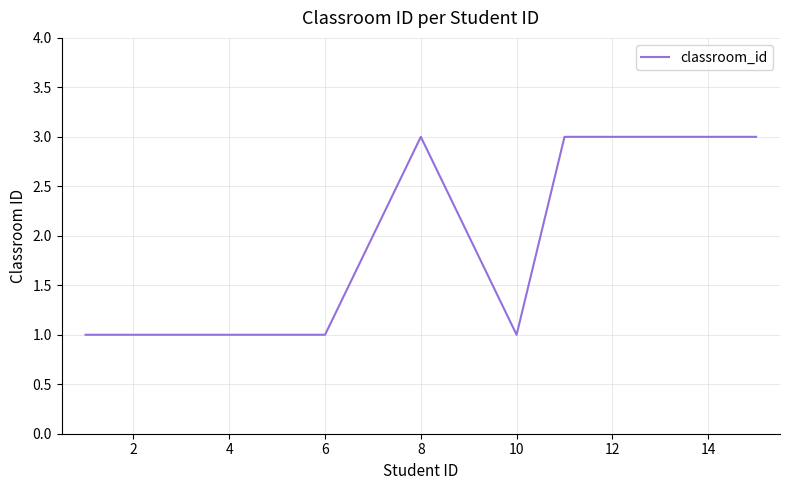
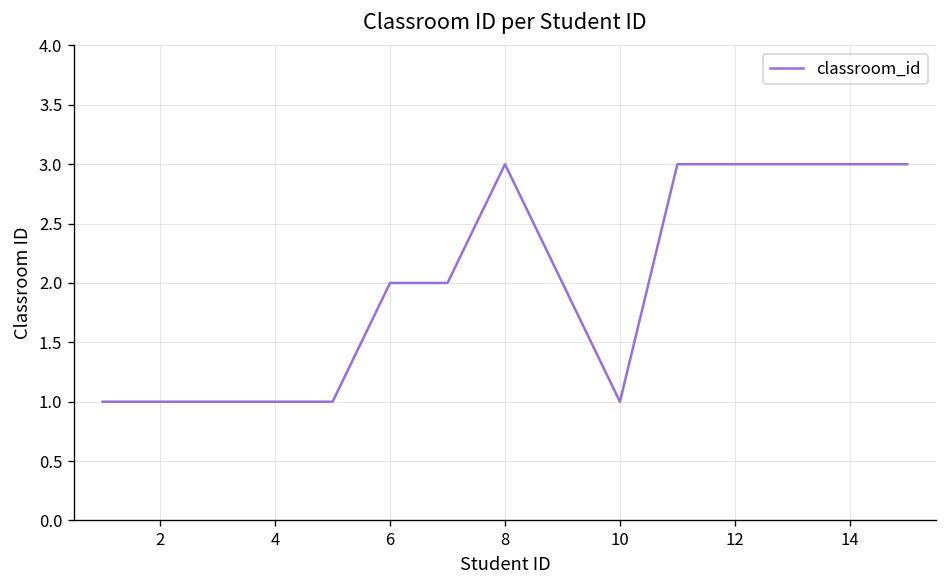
  {
    "2": 1,
    "4": 1,
-   "6": 1,
+   "6": 2,
    "8": 3,
    "10": 1,
    "12": 3,
    "14": 3
  }
